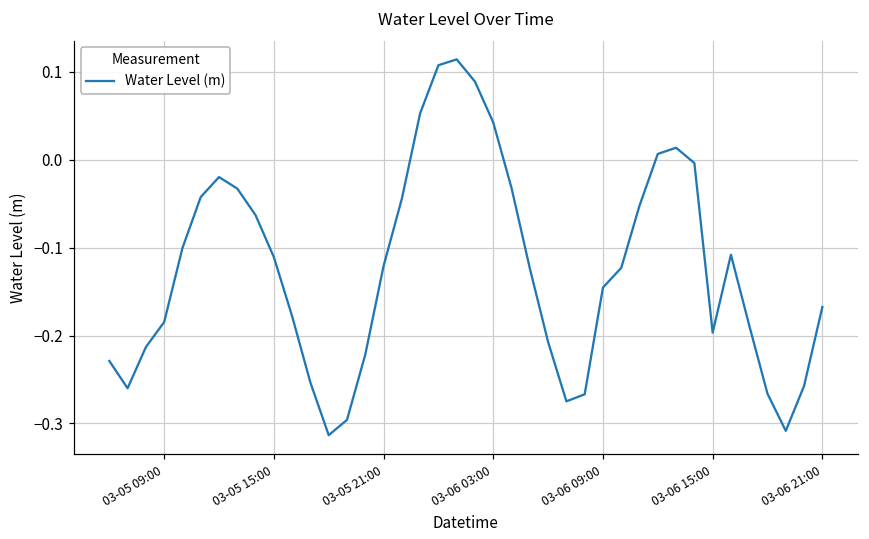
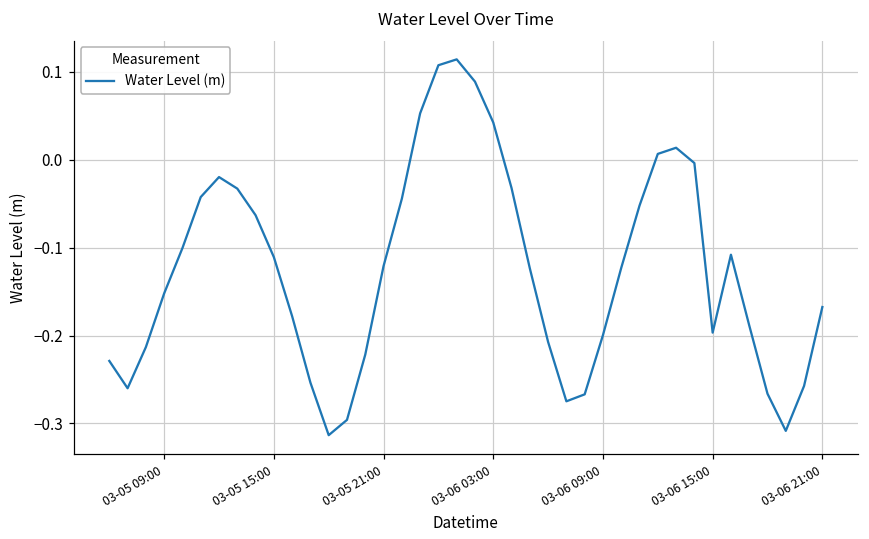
  {
-   "03-05 09:00": -0.18,
+   "03-05 09:00": -0.15,
    "03-05 15:00": -0.11,
    "03-05 21:00": -0.12,
    "03-06 03:00": 0.04,
-   "03-06 09:00": -0.15,
+   "03-06 09:00": -0.20,
    "03-06 15:00": -0.20,
    "03-06 21:00": -0.17
  }
